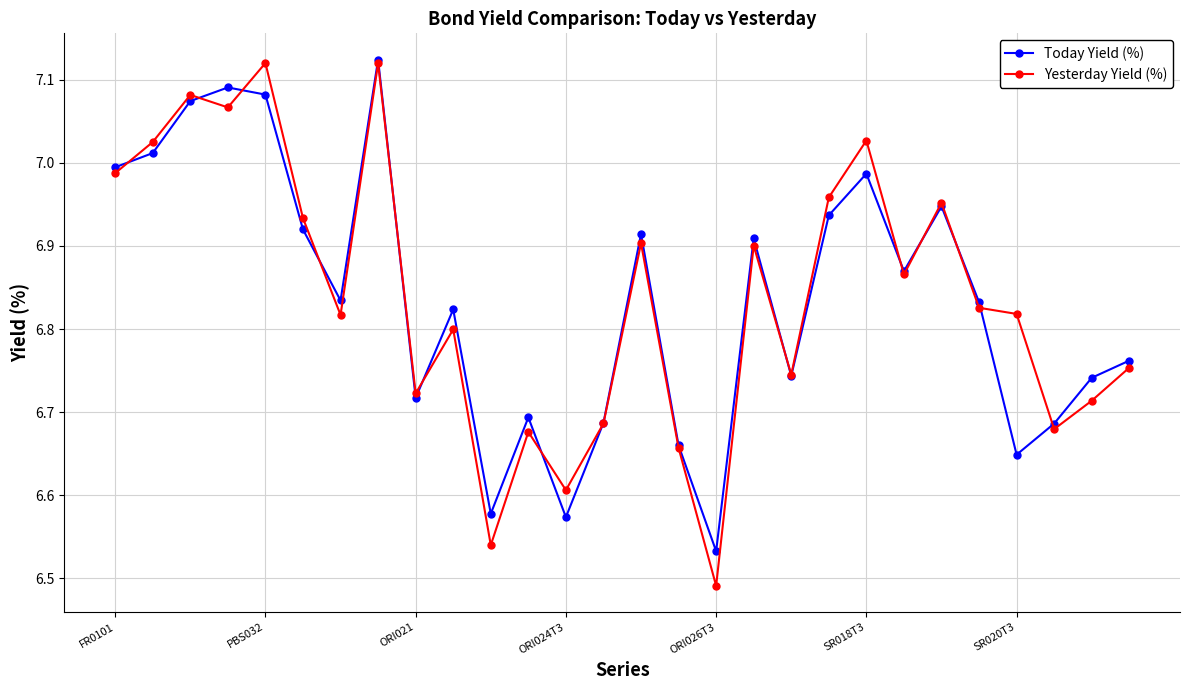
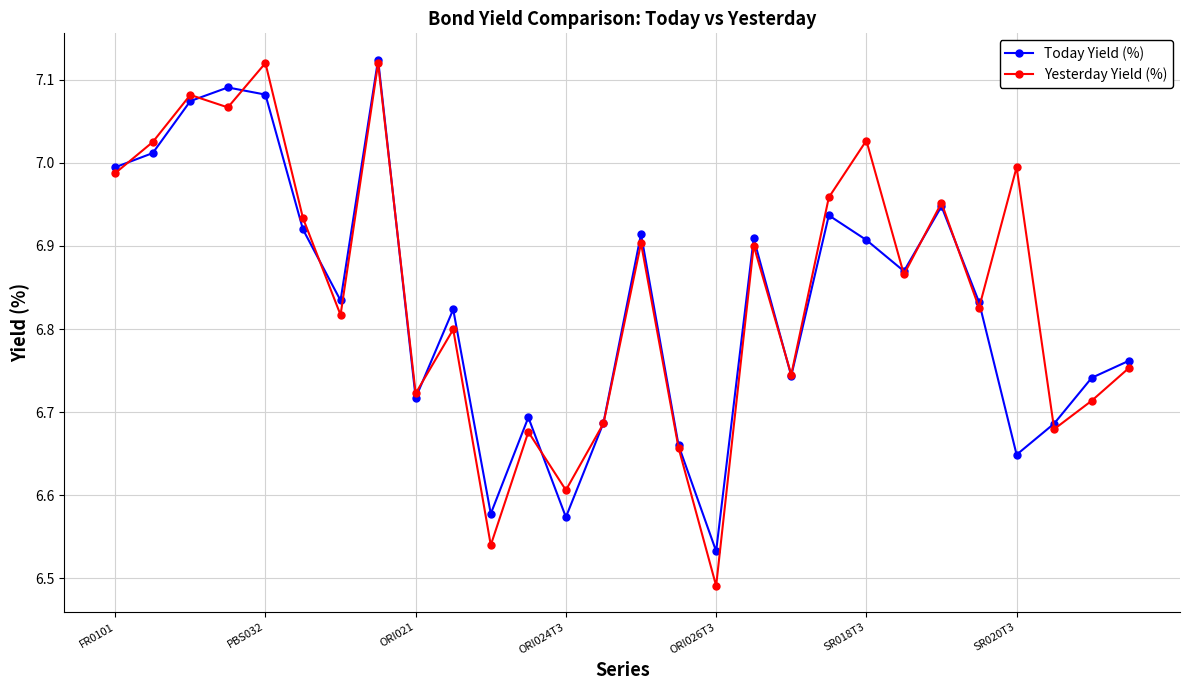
  {
    "Today Yield (%)": {
      "FR0101": 6.99,
      "PBS032": 7.08,
      "ORI021": 6.72,
      "ORI024T3": 6.57,
      "ORI026T3": 6.53,
-     "SR018T3": 6.99,
+     "SR018T3": 6.91,
      "SR020T3": 6.65
    },
    "Yesterday Yield (%)": {
      "FR0101": 6.99,
      "PBS032": 7.12,
      "ORI021": 6.72,
      "ORI024T3": 6.61,
      "ORI026T3": 6.49,
      "SR018T3": 7.03,
-     "SR020T3": 6.82
+     "SR020T3": 6.99
    }
  }
